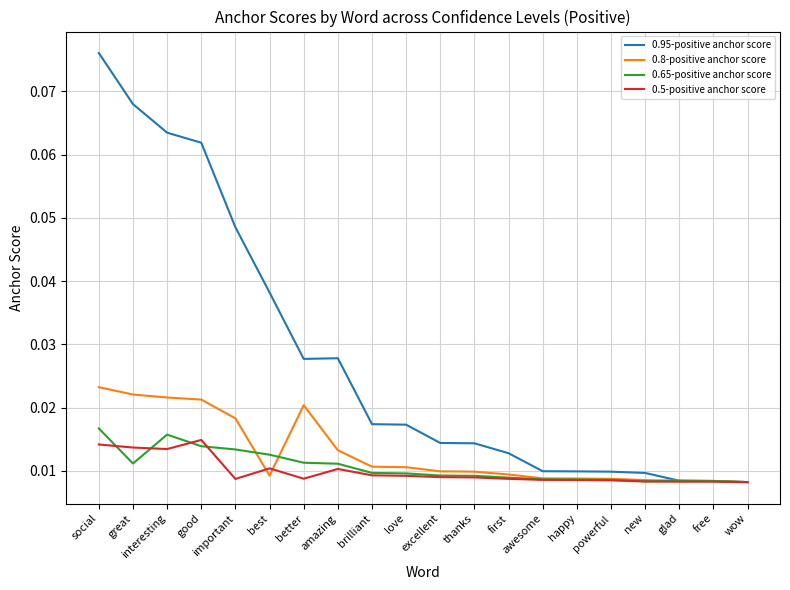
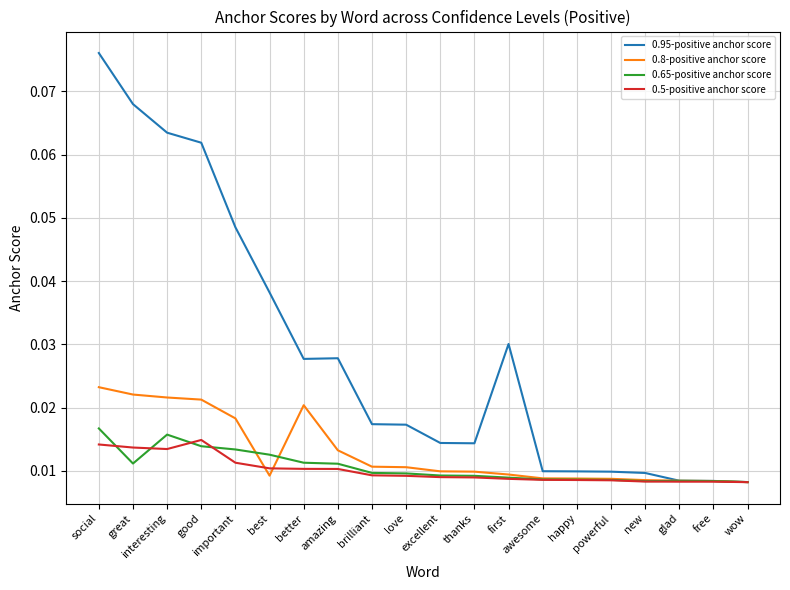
  {
    "0.95-positive anchor score": {
      "social": 0.076,
      "great": 0.068,
      "interesting": 0.063,
      "good": 0.062,
      "important": 0.049,
      "best": 0.038,
      "better": 0.028,
      "amazing": 0.028,
      "brilliant": 0.017,
      "love": 0.017,
      "excellent": 0.014,
      "thanks": 0.014,
-     "first": 0.013,
+     "first": 0.030,
      "awesome": 0.010,
      "happy": 0.010,
      "powerful": 0.010,
      "new": 0.010
    },
    "0.8-positive anchor score": {
      "social": 0.023,
      "great": 0.022,
      "interesting": 0.022,
      "good": 0.021,
      "important": 0.018,
      "best": 0.009,
      "better": 0.020,
      "amazing": 0.013,
      "brilliant": 0.011,
      "love": 0.011,
      "excellent": 0.010,
      "thanks": 0.010,
      "first": 0.009
    },
    "0.65-positive anchor score": {
      "social": 0.017,
      "great": 0.011,
      "interesting": 0.016,
      "good": 0.014,
      "important": 0.013,
      "best": 0.013,
      "better": 0.011,
      "amazing": 0.011
    },
    "0.5-positive anchor score": {
      "social": 0.014,
      "great": 0.014,
      "interesting": 0.013,
      "good": 0.015,
-     "important": 0.009,
+     "important": 0.011,
      "best": 0.010,
-     "better": 0.009,
+     "better": 0.010,
      "amazing": 0.010
    }
  }
